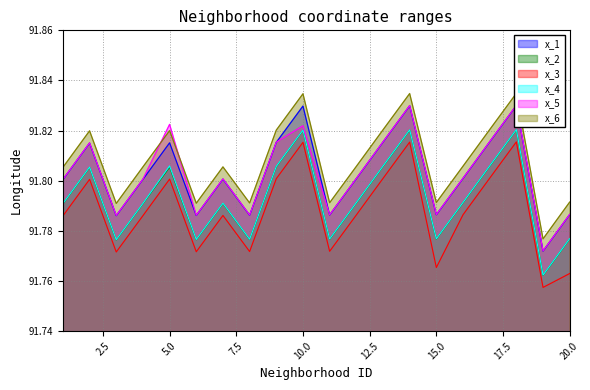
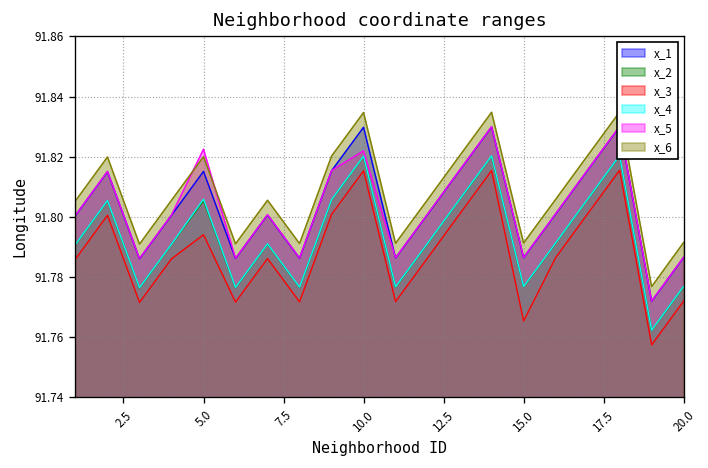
  {
    "x_1": {
      "5.0": 91.815,
      "10.0": 91.830
    },
    "x_3": {
-     "5.0": 91.801,
+     "5.0": 91.794,
      "10.0": 91.815,
      "15.0": 91.765,
-     "20.0": 91.763
+     "20.0": 91.772
    },
    "x_5": {
      "5.0": 91.822,
      "10.0": 91.822
    },
    "x_6": {
      "5.0": 91.820,
      "10.0": 91.835,
      "15.0": 91.791,
      "20.0": 91.791
    }
  }
